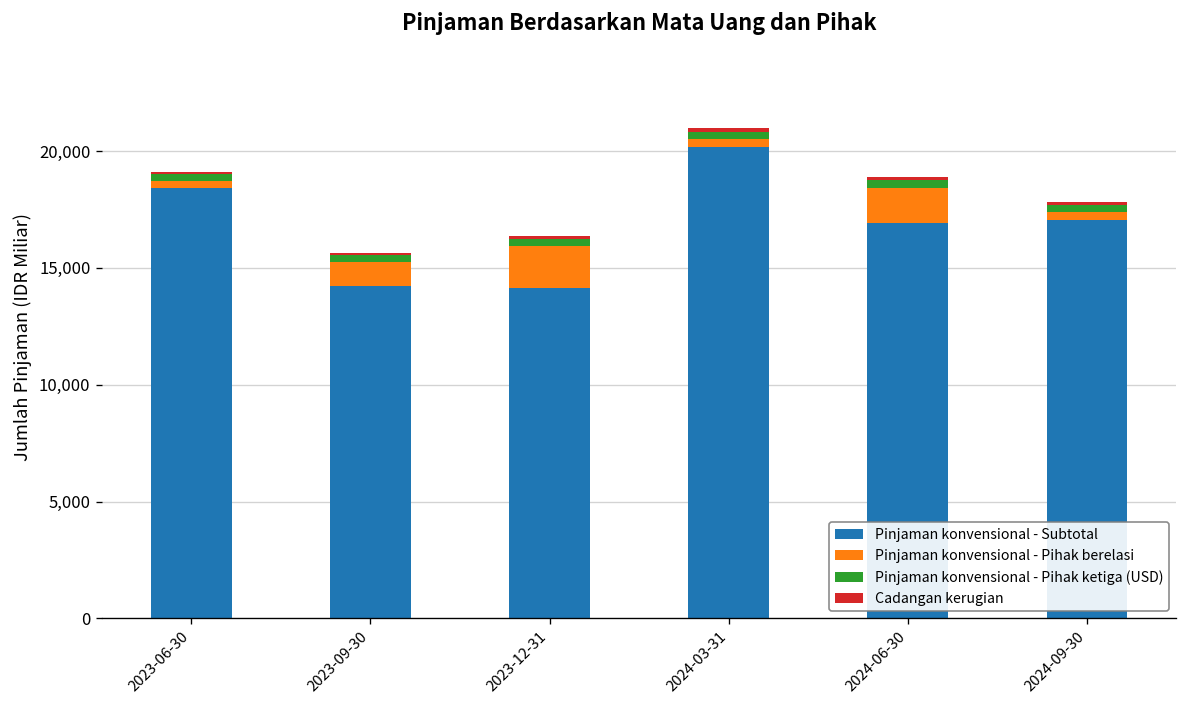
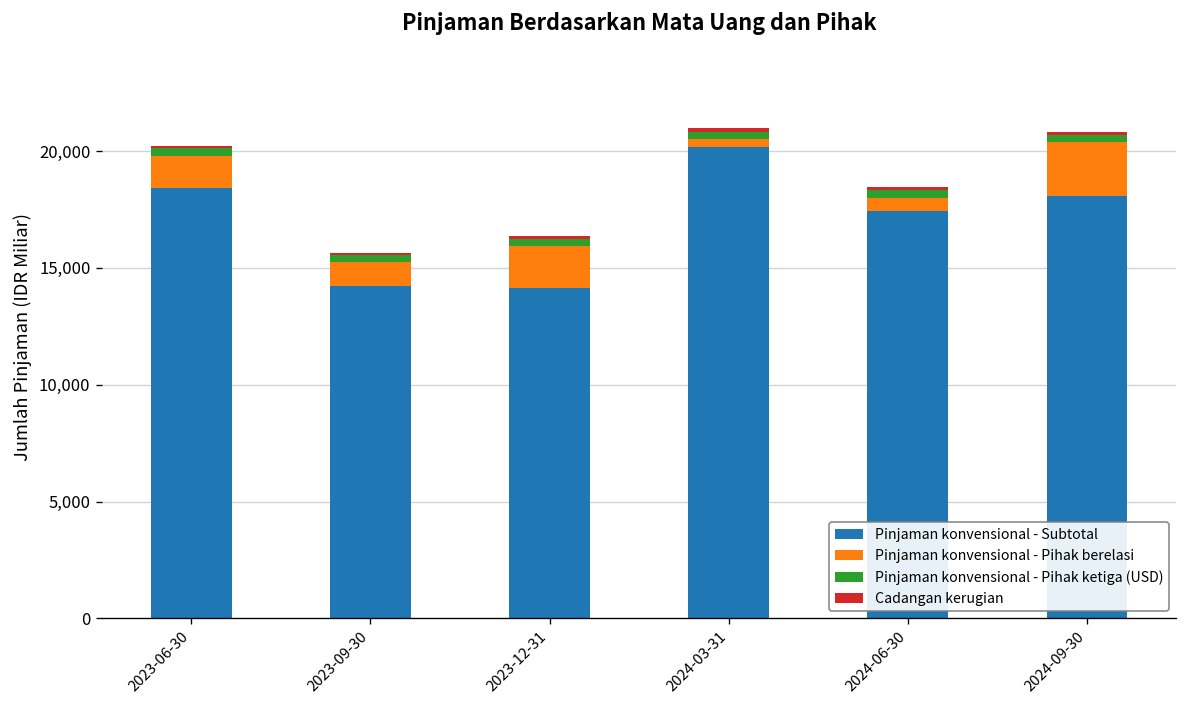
  {
    "Pinjaman konvensional - Subtotal": {
      "2023-06-30": "18,400",
      "2023-09-30": "14,200",
      "2023-12-31": "14,100",
      "2024-03-31": "20,200",
-     "2024-06-30": "16,900",
-     "2024-09-30": "17,100"
+     "2024-06-30": "17,400",
+     "2024-09-30": "18,100"
    },
    "Pinjaman konvensional - Pihak berelasi": {
-     "2023-06-30": "300",
+     "2023-06-30": "1,400",
      "2023-09-30": "1,000",
      "2023-12-31": "1,800",
      "2024-03-31": "300",
-     "2024-06-30": "1,500",
-     "2024-09-30": "300"
+     "2024-06-30": "600",
+     "2024-09-30": "2,300"
    },
    "Pinjaman konvensional - Pihak ketiga (USD)": {
      "2023-06-30": "300",
      "2023-09-30": "300",
      "2023-12-31": "300",
      "2024-03-31": "300",
      "2024-06-30": "300",
      "2024-09-30": "300"
    },
    "Cadangan kerugian": {
      "2024-03-31": "200",
      "2024-06-30": "100",
      "2024-09-30": "100"
    }
  }
